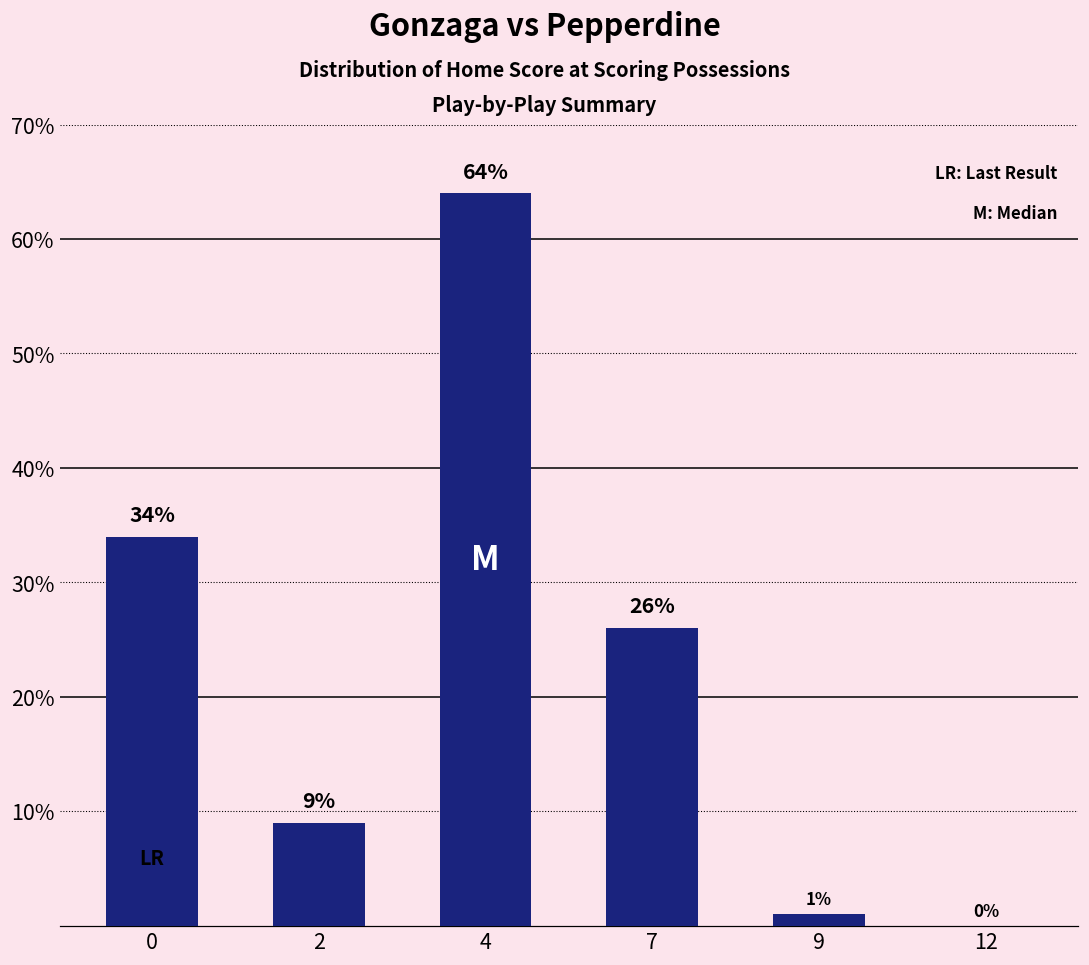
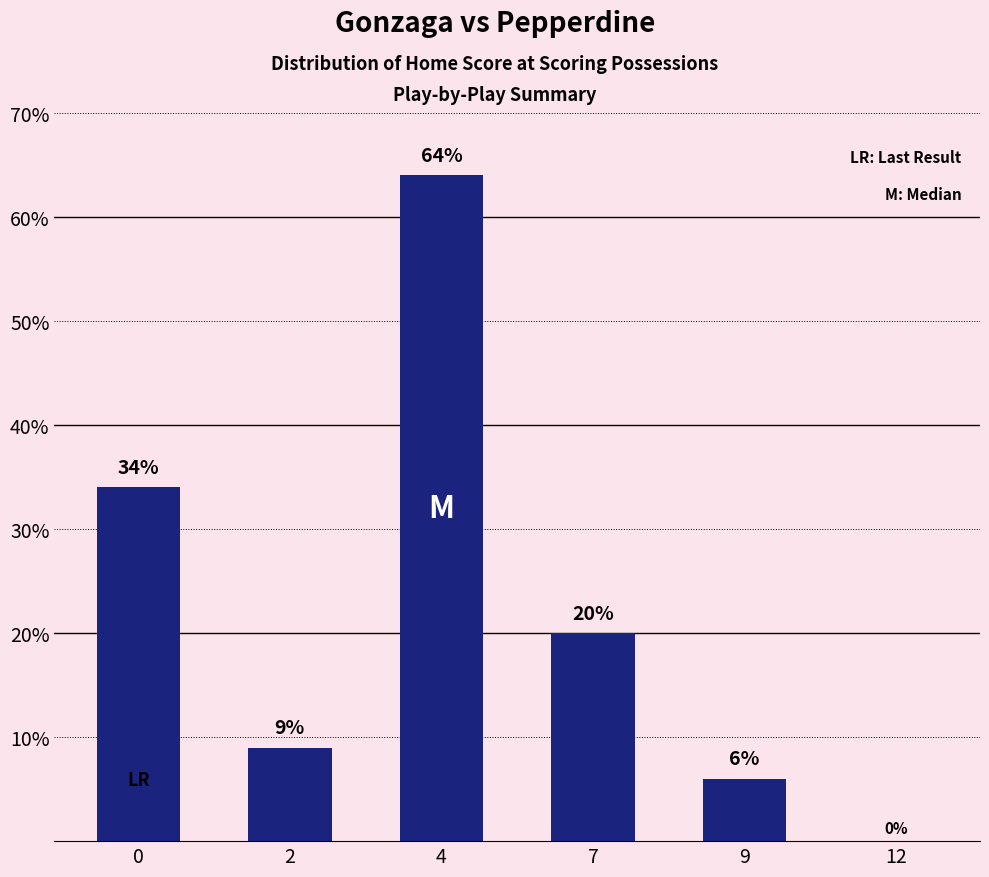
  {
    "0": "34%",
    "2": "9%",
    "4": "64%",
-   "7": "26%",
-   "9": "1%",
+   "7": "20%",
+   "9": "6%",
    "12": "0%"
  }
